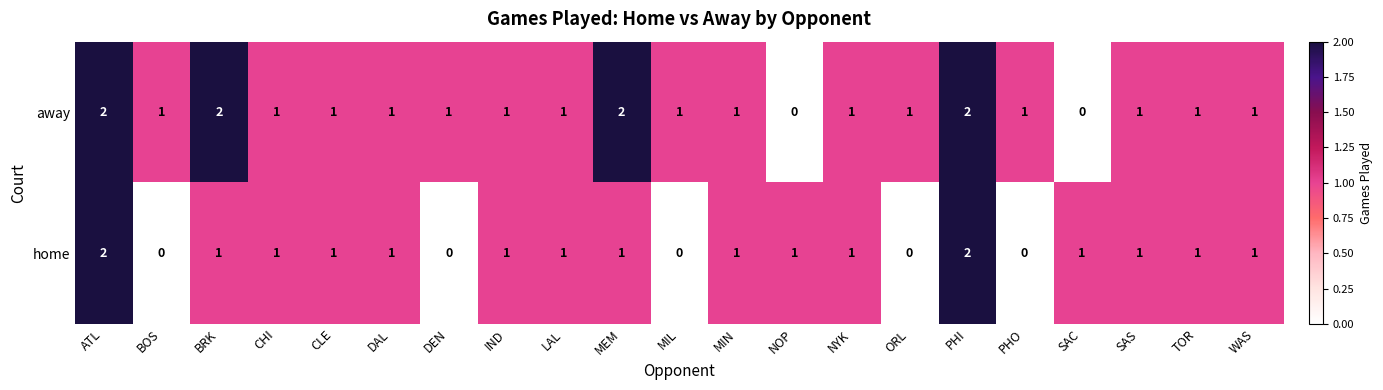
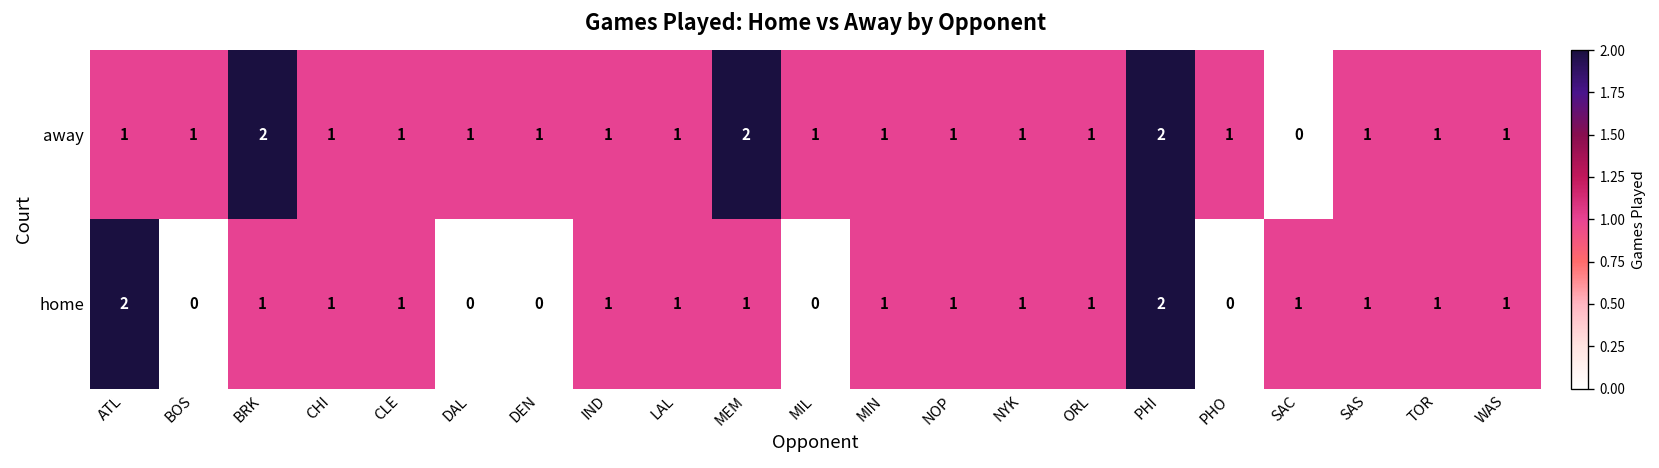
  {
    "away": {
-     "ATL": 2,
+     "ATL": 1,
      "BOS": 1,
      "BRK": 2,
      "CHI": 1,
      "CLE": 1,
      "DAL": 1,
      "DEN": 1,
      "IND": 1,
      "LAL": 1,
      "MEM": 2,
      "MIL": 1,
      "MIN": 1,
-     "NOP": 0,
+     "NOP": 1,
      "NYK": 1,
      "ORL": 1,
      "PHI": 2,
      "PHO": 1,
      "SAC": 0,
      "SAS": 1,
      "TOR": 1,
      "WAS": 1
    },
    "home": {
      "ATL": 2,
      "BOS": 0,
      "BRK": 1,
      "CHI": 1,
      "CLE": 1,
-     "DAL": 1,
+     "DAL": 0,
      "DEN": 0,
      "IND": 1,
      "LAL": 1,
      "MEM": 1,
      "MIL": 0,
      "MIN": 1,
      "NOP": 1,
      "NYK": 1,
-     "ORL": 0,
+     "ORL": 1,
      "PHI": 2,
      "PHO": 0,
      "SAC": 1,
      "SAS": 1,
      "TOR": 1,
      "WAS": 1
    }
  }
